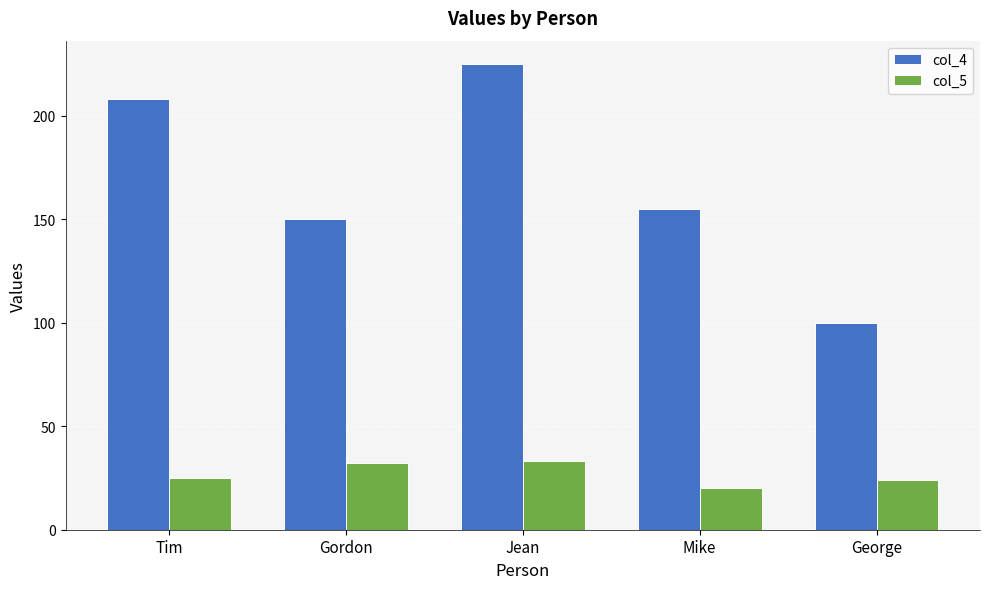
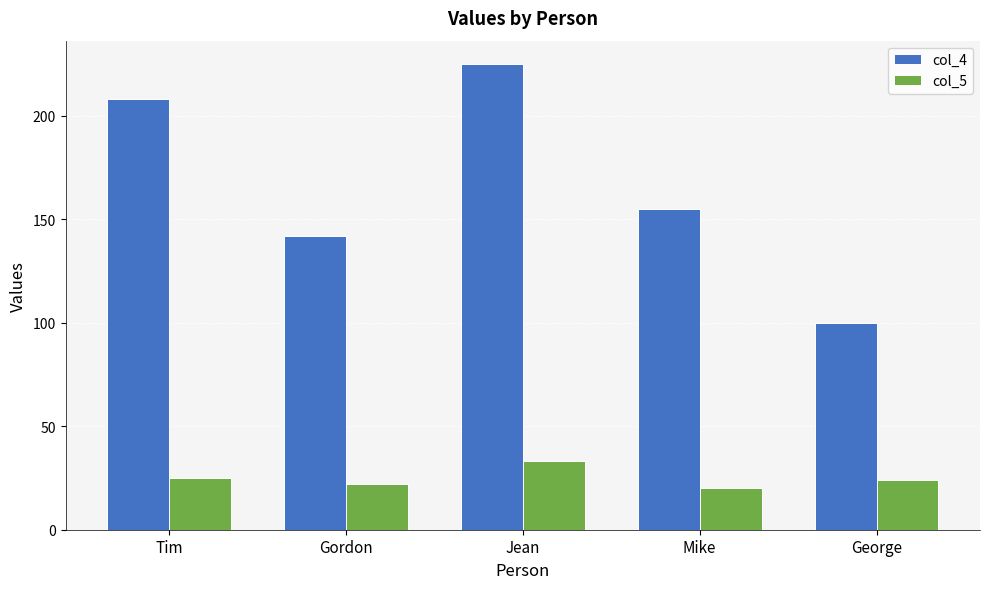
  {
    "col_4": {
      "Tim": 208,
-     "Gordon": 150,
+     "Gordon": 142,
      "Jean": 225,
      "Mike": 155,
      "George": 100
    },
    "col_5": {
      "Tim": 25,
-     "Gordon": 32,
+     "Gordon": 22,
      "Jean": 33,
      "Mike": 20,
      "George": 24
    }
  }
